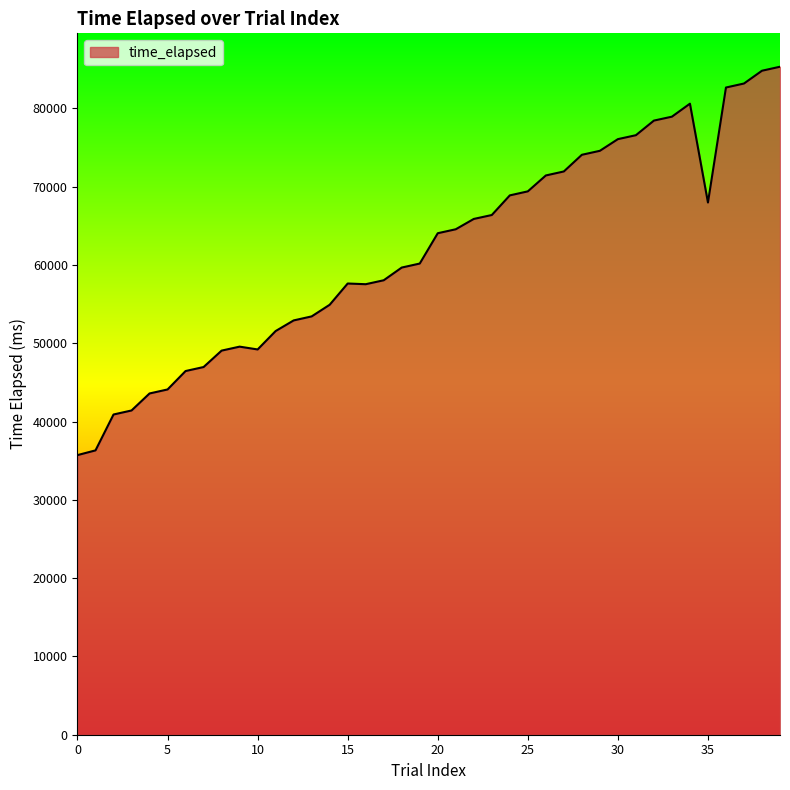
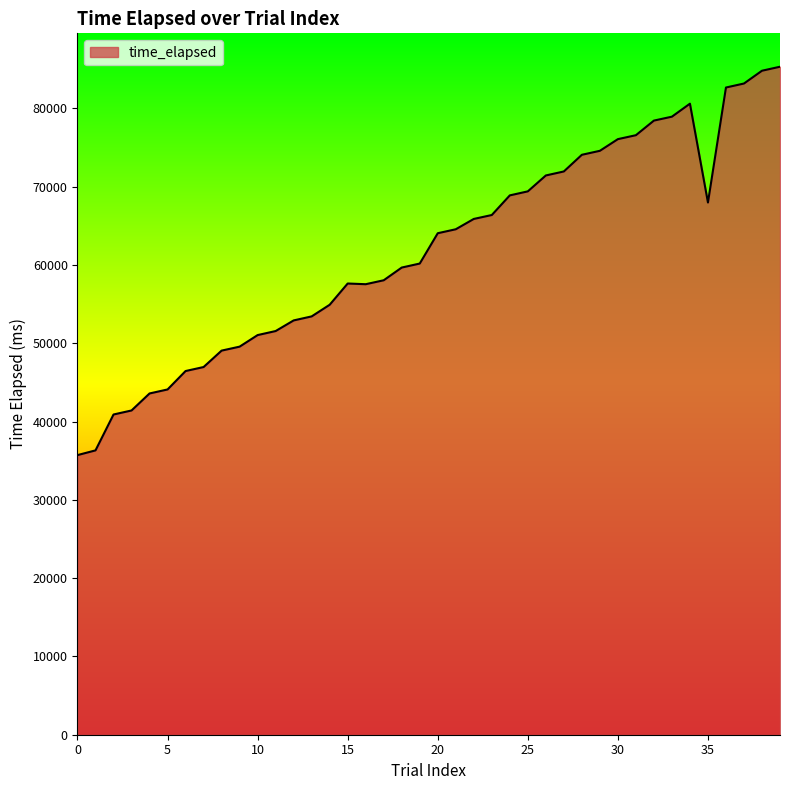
  {
    "0": 36000,
    "5": 44000,
-   "10": 49000,
+   "10": 51000,
    "15": 58000,
    "20": 64000,
    "25": 69000,
    "30": 76000,
    "35": 68000
  }
